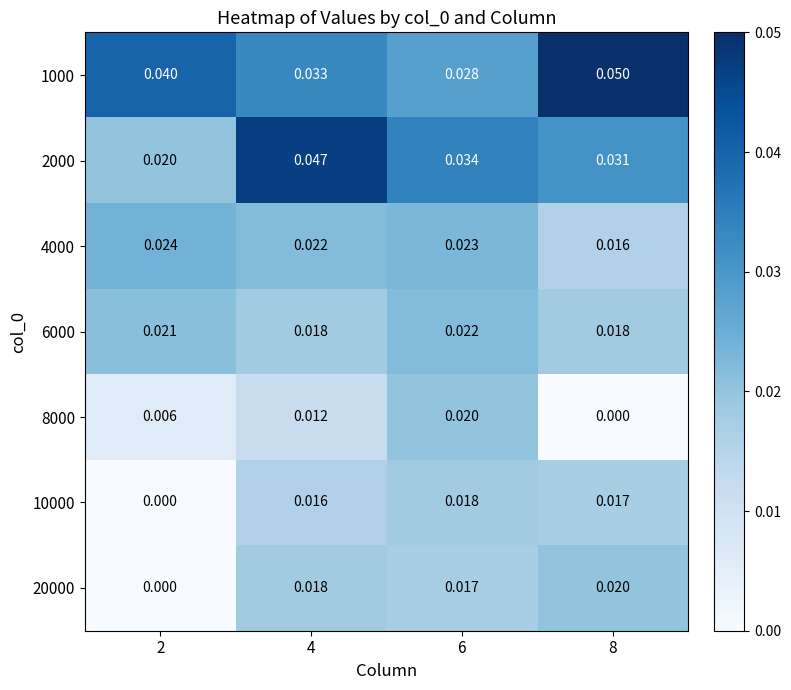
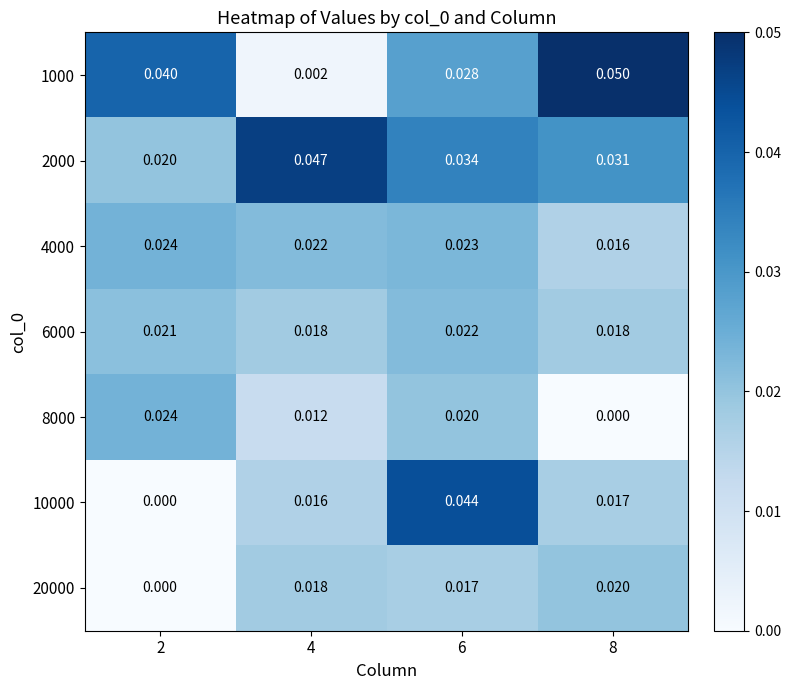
  {
    "1000": {
      "2": 0.040,
-     "4": 0.033,
+     "4": 0.002,
      "6": 0.028,
      "8": 0.050
    },
    "2000": {
      "2": 0.020,
      "4": 0.047,
      "6": 0.034,
      "8": 0.031
    },
    "4000": {
      "2": 0.024,
      "4": 0.022,
      "6": 0.023,
      "8": 0.016
    },
    "6000": {
      "2": 0.021,
      "4": 0.018,
      "6": 0.022,
      "8": 0.018
    },
    "8000": {
-     "2": 0.006,
+     "2": 0.024,
      "4": 0.012,
      "6": 0.020,
      "8": 0.000
    },
    "10000": {
      "2": 0.000,
      "4": 0.016,
-     "6": 0.018,
+     "6": 0.044,
      "8": 0.017
    },
    "20000": {
      "2": 0.000,
      "4": 0.018,
      "6": 0.017,
      "8": 0.020
    }
  }
